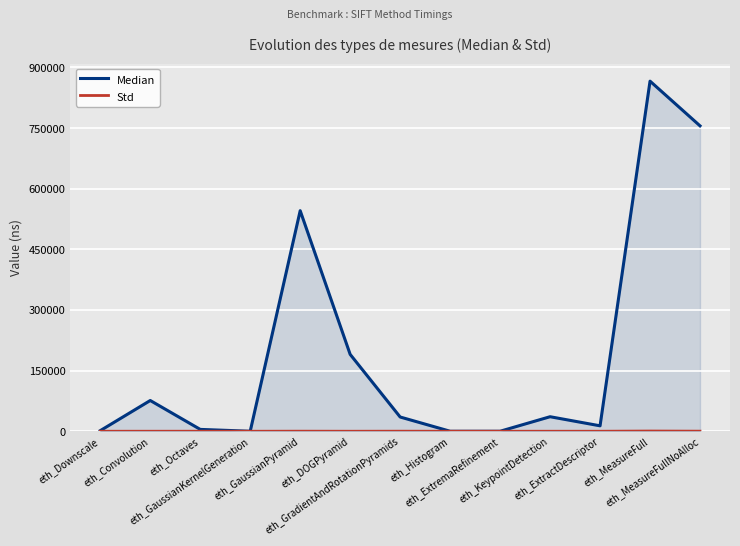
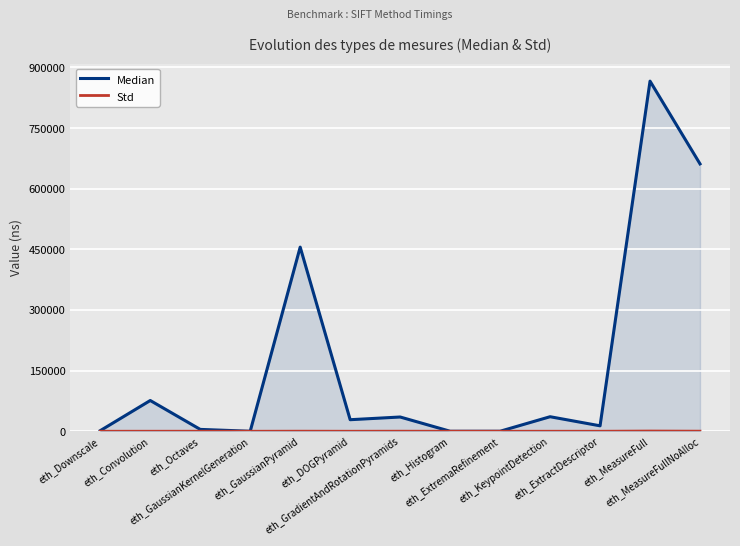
  {
    "Median": {
      "eth_Convolution": 80000,
-     "eth_GaussianPyramid": 550000,
-     "eth_DOGPyramid": 190000,
+     "eth_GaussianPyramid": 460000,
+     "eth_DOGPyramid": 30000,
      "eth_GradientAndRotationPyramids": 40000,
      "eth_KeypointDetection": 40000,
      "eth_ExtractDescriptor": 10000,
      "eth_MeasureFull": 870000,
-     "eth_MeasureFullNoAlloc": 760000
+     "eth_MeasureFullNoAlloc": 660000
    },
    "Std": {
      "eth_Convolution": 0,
      "eth_GaussianPyramid": 0,
      "eth_DOGPyramid": 0,
      "eth_GradientAndRotationPyramids": 0,
      "eth_KeypointDetection": 0,
      "eth_ExtractDescriptor": 0,
      "eth_MeasureFull": 0,
      "eth_MeasureFullNoAlloc": 0
    }
  }
